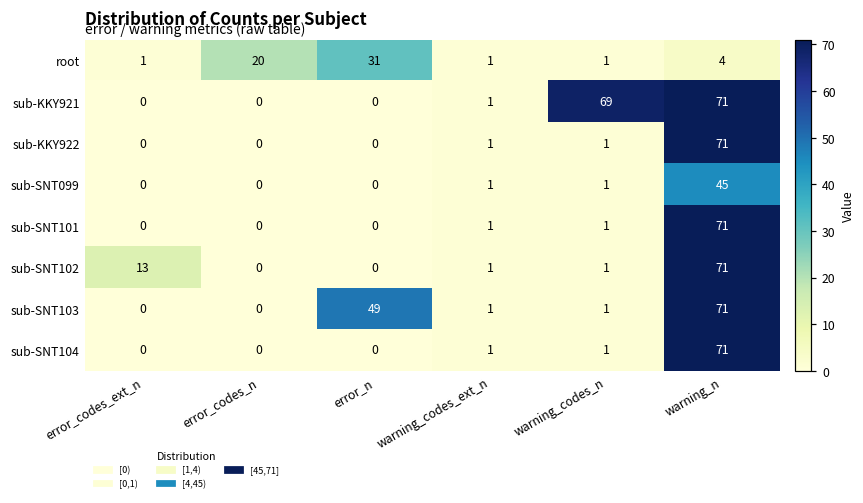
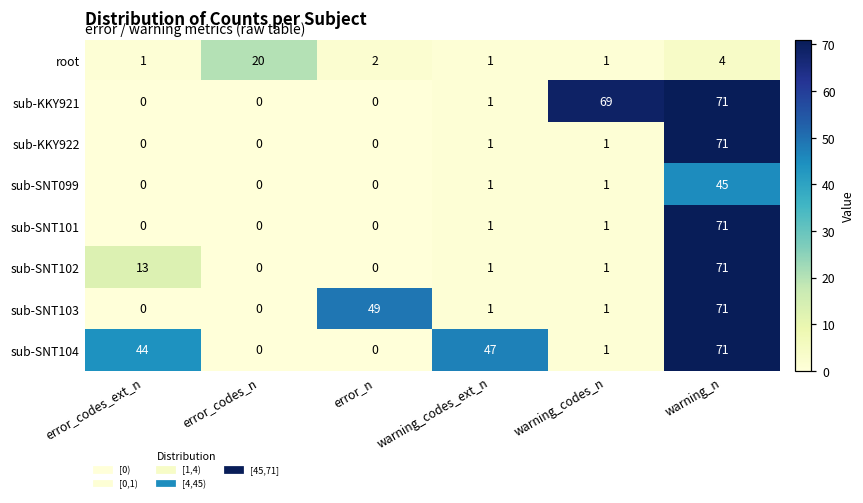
  {
    "root": {
      "error_codes_ext_n": 1,
      "error_codes_n": 20,
-     "error_n": 31,
+     "error_n": 2,
      "warning_codes_ext_n": 1,
      "warning_codes_n": 1,
      "warning_n": 4
    },
    "sub-KKY921": {
      "error_codes_ext_n": 0,
      "error_codes_n": 0,
      "error_n": 0,
      "warning_codes_ext_n": 1,
      "warning_codes_n": 69,
      "warning_n": 71
    },
    "sub-KKY922": {
      "error_codes_ext_n": 0,
      "error_codes_n": 0,
      "error_n": 0,
      "warning_codes_ext_n": 1,
      "warning_codes_n": 1,
      "warning_n": 71
    },
    "sub-SNT099": {
      "error_codes_ext_n": 0,
      "error_codes_n": 0,
      "error_n": 0,
      "warning_codes_ext_n": 1,
      "warning_codes_n": 1,
      "warning_n": 45
    },
    "sub-SNT101": {
      "error_codes_ext_n": 0,
      "error_codes_n": 0,
      "error_n": 0,
      "warning_codes_ext_n": 1,
      "warning_codes_n": 1,
      "warning_n": 71
    },
    "sub-SNT102": {
      "error_codes_ext_n": 13,
      "error_codes_n": 0,
      "error_n": 0,
      "warning_codes_ext_n": 1,
      "warning_codes_n": 1,
      "warning_n": 71
    },
    "sub-SNT103": {
      "error_codes_ext_n": 0,
      "error_codes_n": 0,
      "error_n": 49,
      "warning_codes_ext_n": 1,
      "warning_codes_n": 1,
      "warning_n": 71
    },
    "sub-SNT104": {
-     "error_codes_ext_n": 0,
+     "error_codes_ext_n": 44,
      "error_codes_n": 0,
      "error_n": 0,
-     "warning_codes_ext_n": 1,
+     "warning_codes_ext_n": 47,
      "warning_codes_n": 1,
      "warning_n": 71
    }
  }
